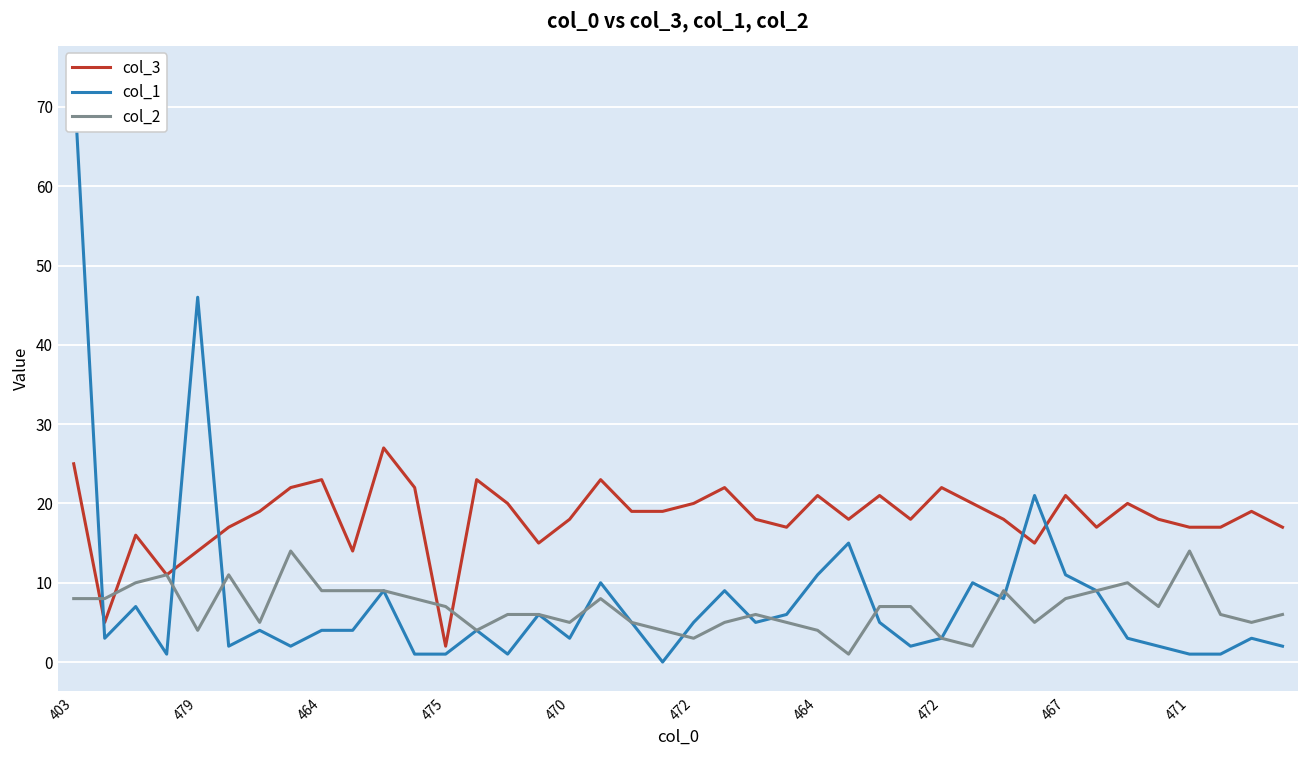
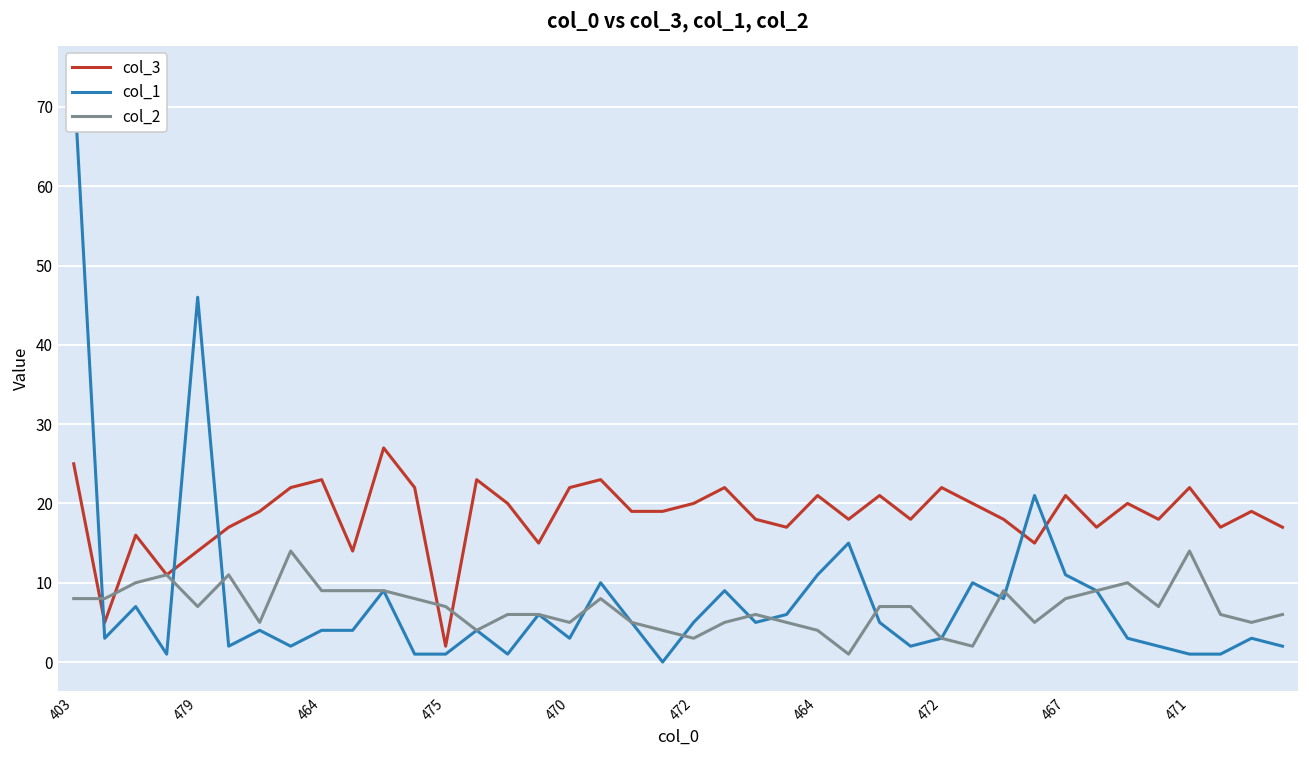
  {
    "col_3": {
      "403": 25,
      "479": 14,
      "475": 2,
-     "470": 18,
+     "470": 22,
      "467": 21,
-     "471": 17
+     "471": 22
    },
    "col_1": {
      "479": 46,
      "475": 1,
      "470": 3,
      "467": 11,
      "471": 1
    },
    "col_2": {
      "403": 8,
-     "479": 4,
+     "479": 7,
      "475": 7,
      "470": 5,
      "467": 8,
      "471": 14
    }
  }
